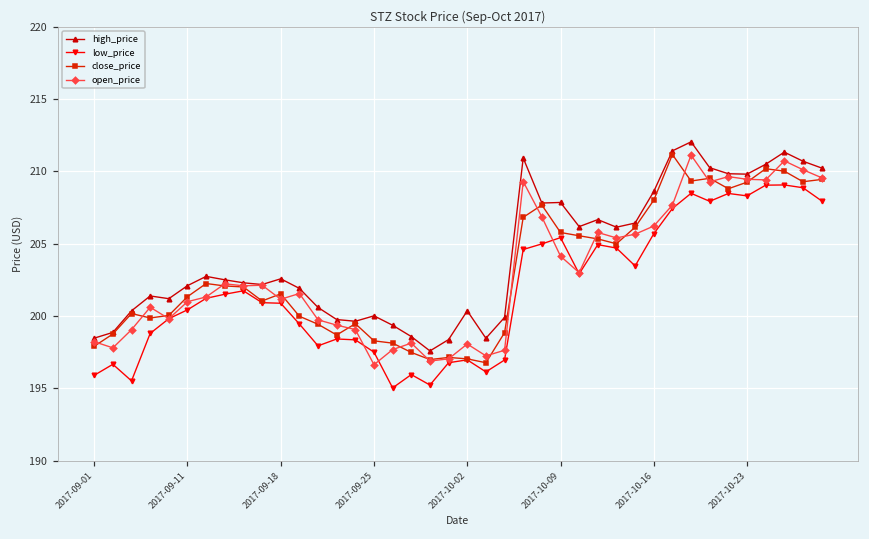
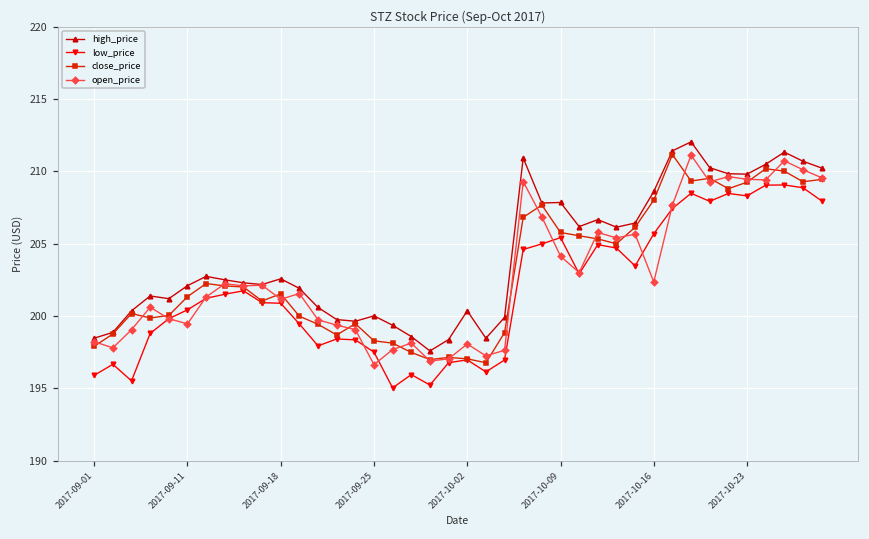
  {
    "open_price": {
      "2017-09-01": 198.2,
-     "2017-09-11": 201.0,
+     "2017-09-11": 199.5,
      "2017-09-18": 201.2,
      "2017-09-25": 196.6,
      "2017-10-02": 198.1,
      "2017-10-09": 204.1,
-     "2017-10-16": 206.2,
+     "2017-10-16": 202.4,
      "2017-10-23": 209.5
    }
  }
